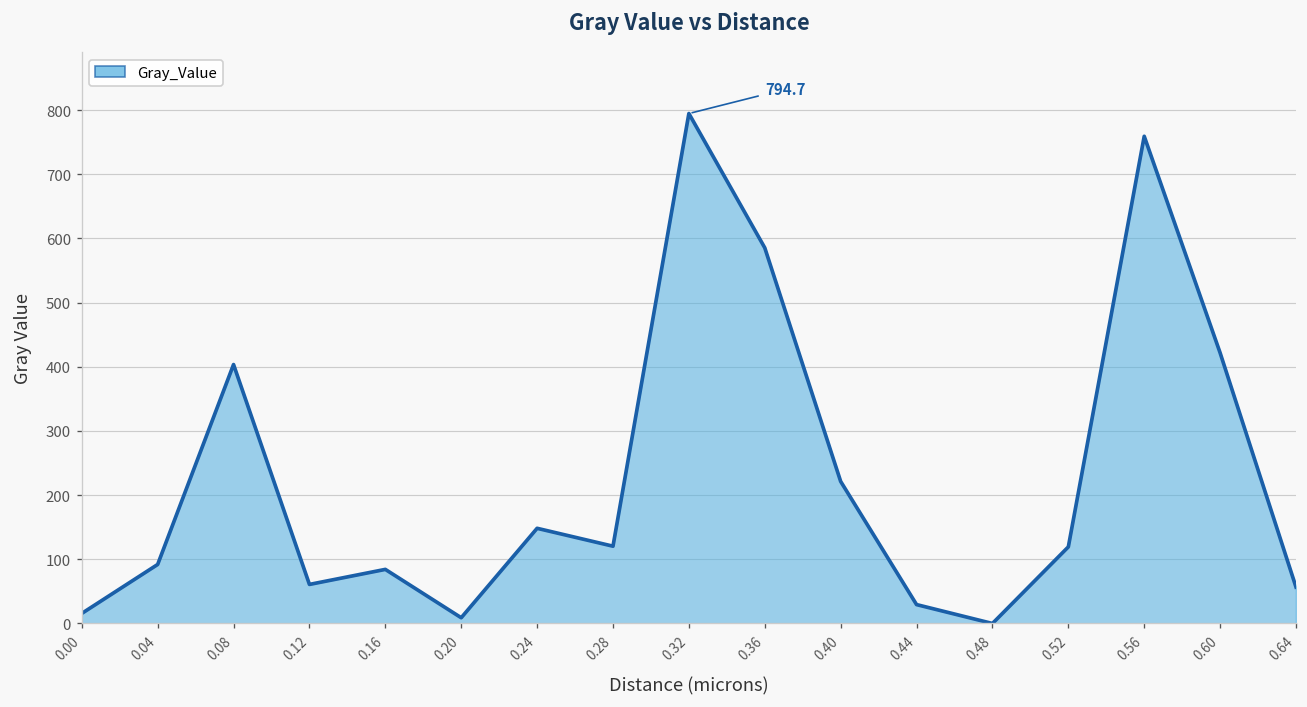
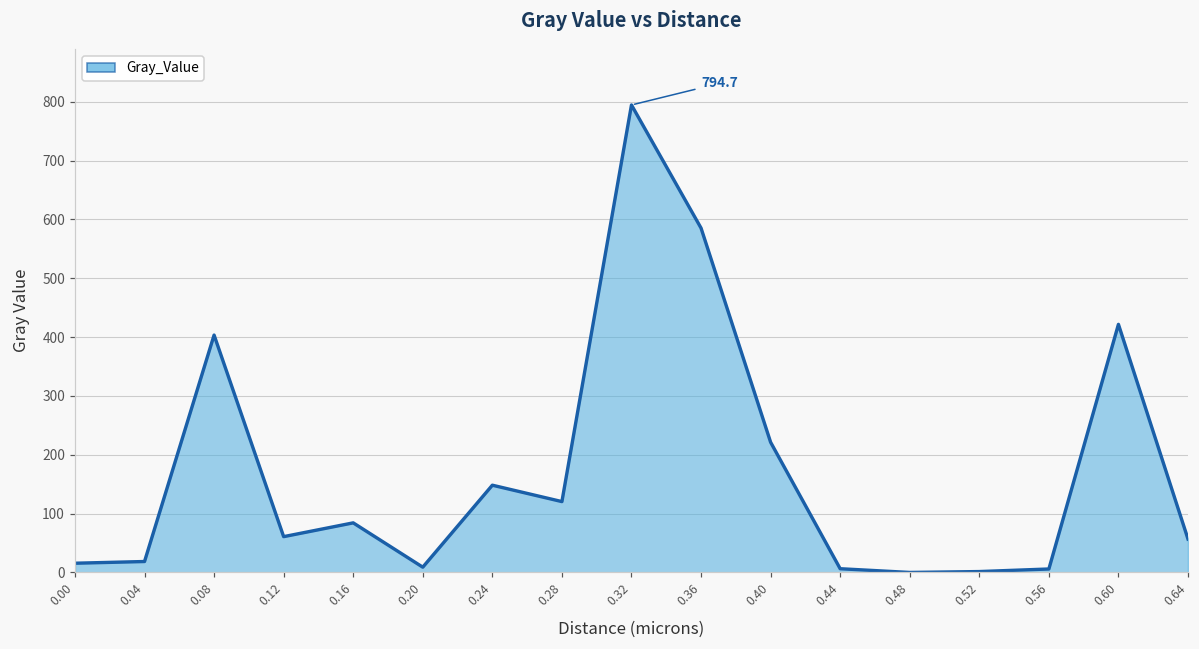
  {
    "0.00": 20,
-   "0.04": 90,
+   "0.04": 20,
    "0.08": 400,
    "0.12": 60,
    "0.16": 80,
    "0.20": 10,
    "0.24": 150,
    "0.28": 120,
    "0.36": 590,
    "0.40": 220,
-   "0.44": 30,
+   "0.44": 10,
    "0.48": 0,
-   "0.52": 120,
-   "0.56": 760,
+   "0.52": 0,
+   "0.56": 10,
    "0.60": 420,
    "0.64": 60
  }
